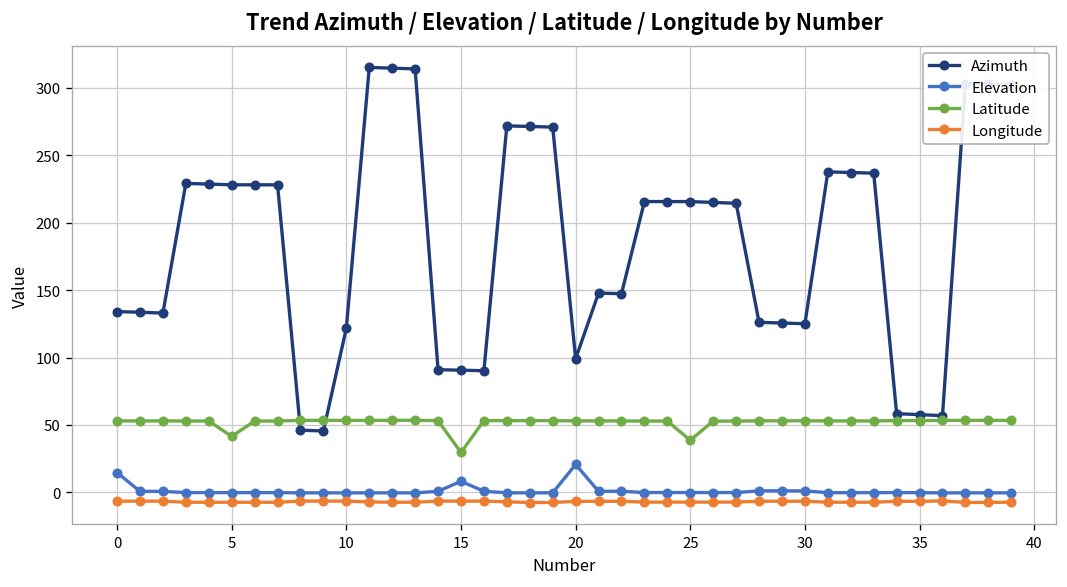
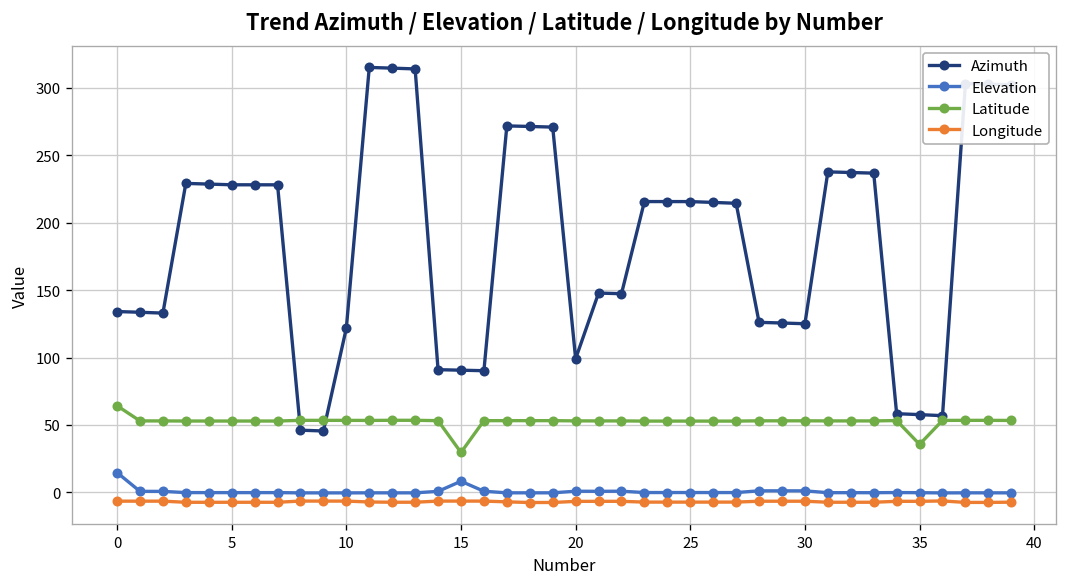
  {
    "Azimuth": {
      "0": 134,
      "5": 228,
      "10": 122,
      "15": 91,
      "20": 99,
      "25": 216,
      "30": 125,
      "35": 58
    },
    "Elevation": {
      "0": 15,
      "5": 0,
      "10": 0,
      "15": 8,
-     "20": 21,
+     "20": 1,
      "25": 0,
      "30": 1,
      "35": 0
    },
    "Latitude": {
-     "0": 53,
-     "5": 42,
+     "0": 64,
+     "5": 53,
      "10": 53,
      "15": 30,
      "20": 53,
-     "25": 39,
+     "25": 53,
      "30": 53,
-     "35": 53
+     "35": 36
    },
    "Longitude": {
      "0": -6,
      "5": -7,
      "10": -6,
      "15": -6,
      "20": -7,
      "25": -7,
      "30": -6,
      "35": -7
    }
  }
